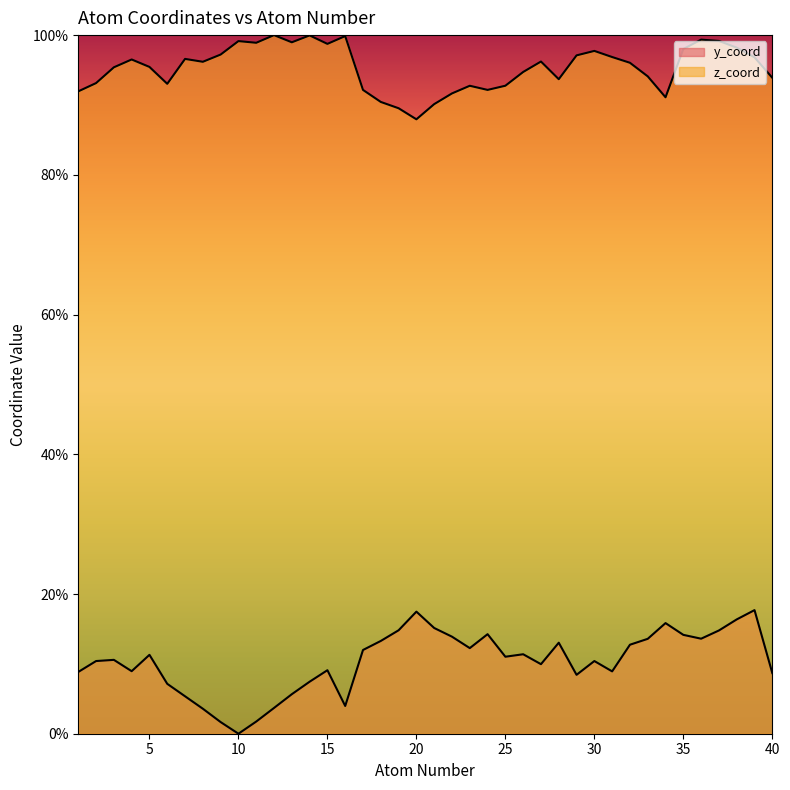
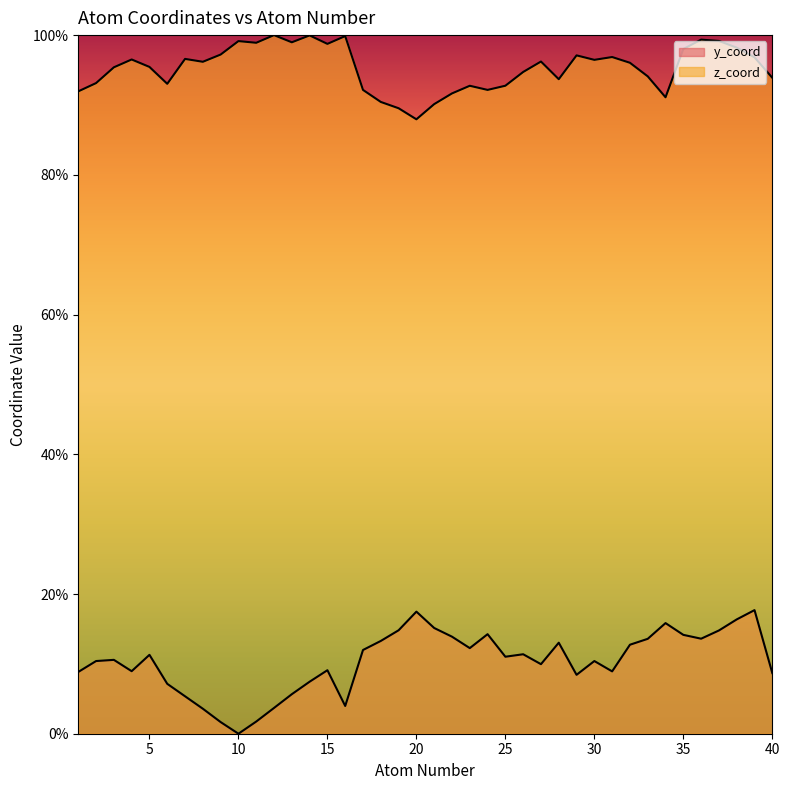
  {
    "y_coord": {
      "5": "11%",
      "10": "0%",
      "15": "9%",
      "20": "17%",
      "25": "11%",
      "30": "10%",
      "35": "14%",
      "40": "9%"
    },
    "z_coord": {
      "5": "95%",
      "10": "99%",
      "15": "99%",
      "20": "88%",
      "25": "93%",
-     "30": "98%",
+     "30": "96%",
      "40": "94%"
    }
  }
